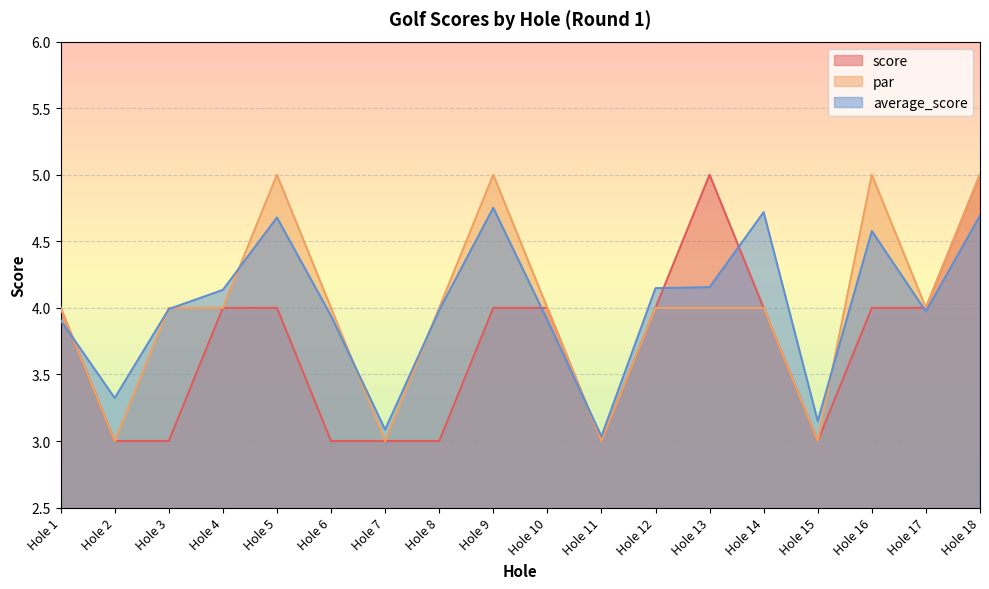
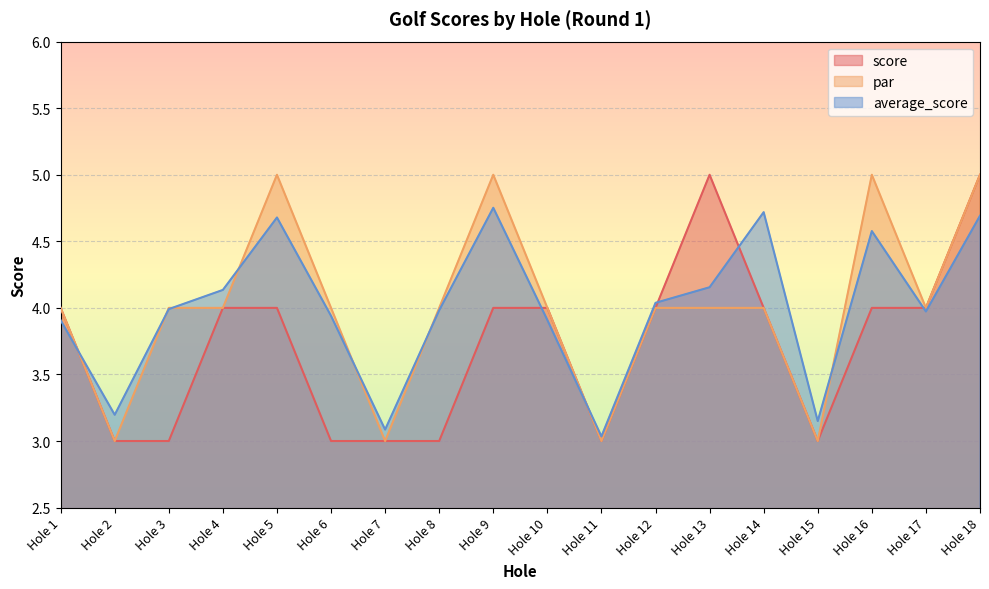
  {
    "average_score": {
      "Hole 1": 3.91,
-     "Hole 2": 3.32,
+     "Hole 2": 3.20,
      "Hole 4": 4.14,
      "Hole 5": 4.68,
      "Hole 6": 3.94,
      "Hole 7": 3.09,
      "Hole 9": 4.75,
      "Hole 10": 3.91,
      "Hole 11": 3.04,
-     "Hole 12": 4.15,
+     "Hole 12": 4.04,
      "Hole 13": 4.16,
      "Hole 14": 4.72,
      "Hole 15": 3.15,
      "Hole 16": 4.58,
      "Hole 17": 3.97,
      "Hole 18": 4.69
    }
  }
